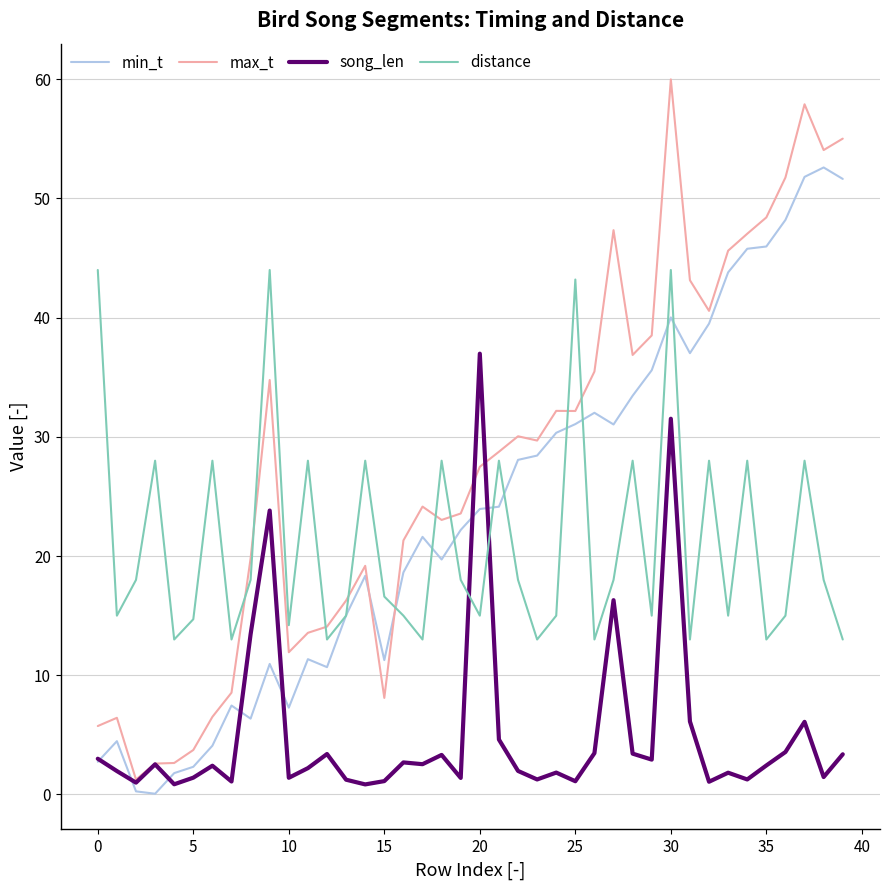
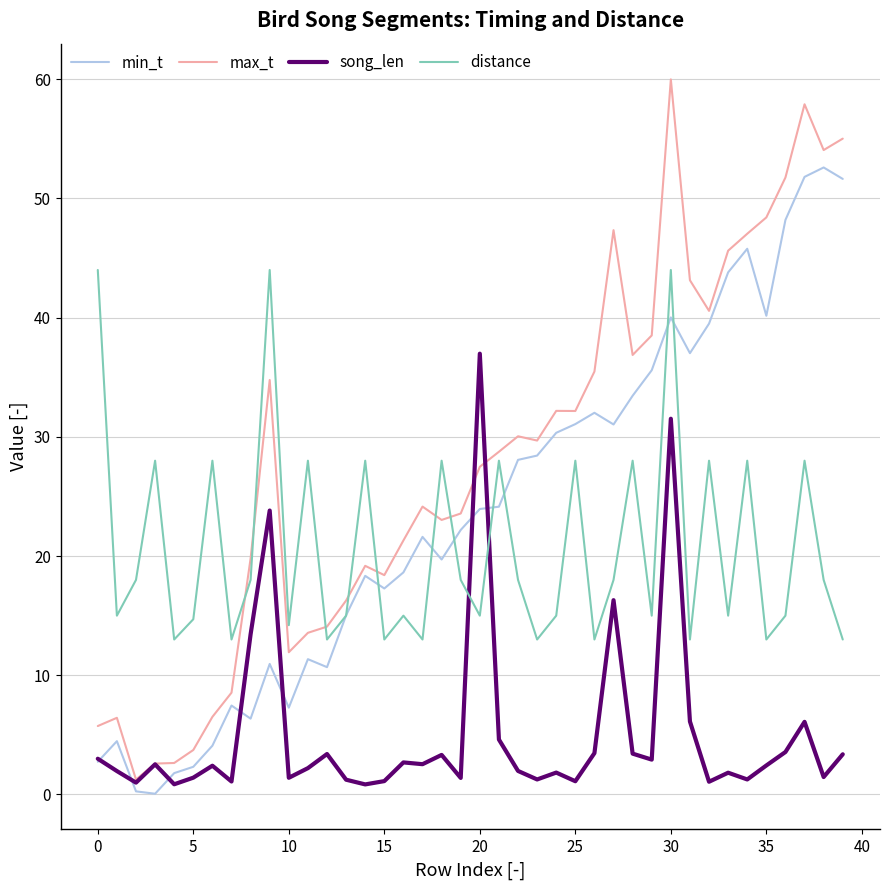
  {
    "min_t": {
      "0": 2.7,
      "5": 2.3,
      "10": 7.3,
-     "15": 11.3,
+     "15": 17.3,
      "20": 24.0,
      "25": 31.1,
      "30": 40.0,
-     "35": 46.0
+     "35": 40.2
    },
    "max_t": {
      "0": 5.7,
      "5": 3.7,
      "10": 11.9,
-     "15": 8.1,
+     "15": 18.4,
      "20": 27.5,
      "25": 32.2,
      "30": 60.0,
      "35": 48.4
    },
    "song_len": {
      "0": 3.0,
      "5": 1.4,
      "10": 1.4,
      "15": 1.1,
      "20": 37.0,
      "25": 1.1,
      "30": 31.5,
      "35": 2.4
    },
    "distance": {
      "0": 44.0,
      "5": 14.7,
      "10": 14.2,
-     "15": 16.6,
+     "15": 13.0,
      "20": 15.0,
-     "25": 43.2,
+     "25": 28.0,
      "30": 44.0,
      "35": 13.0
    }
  }
